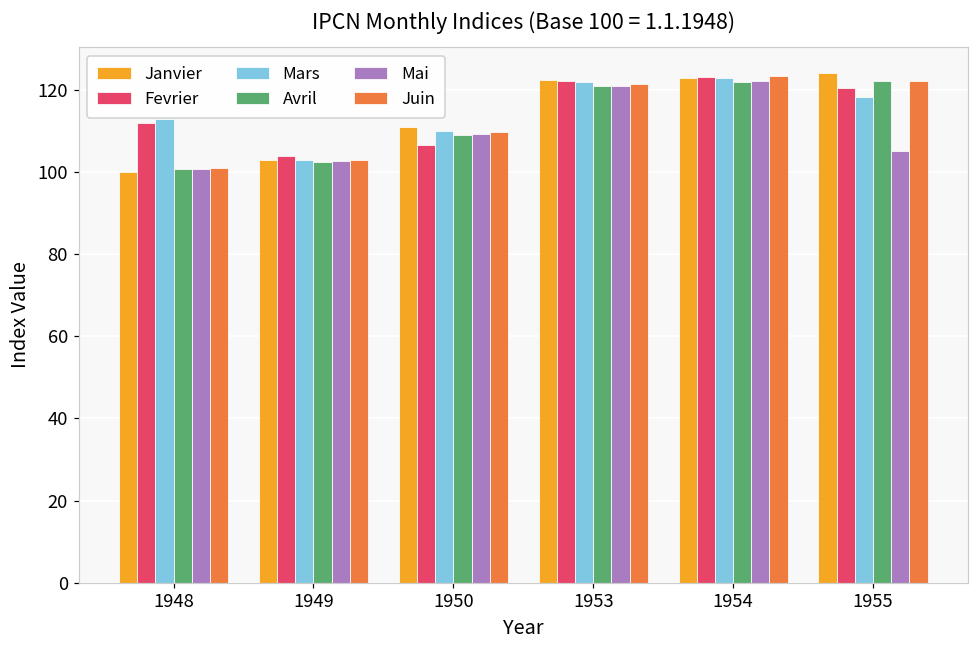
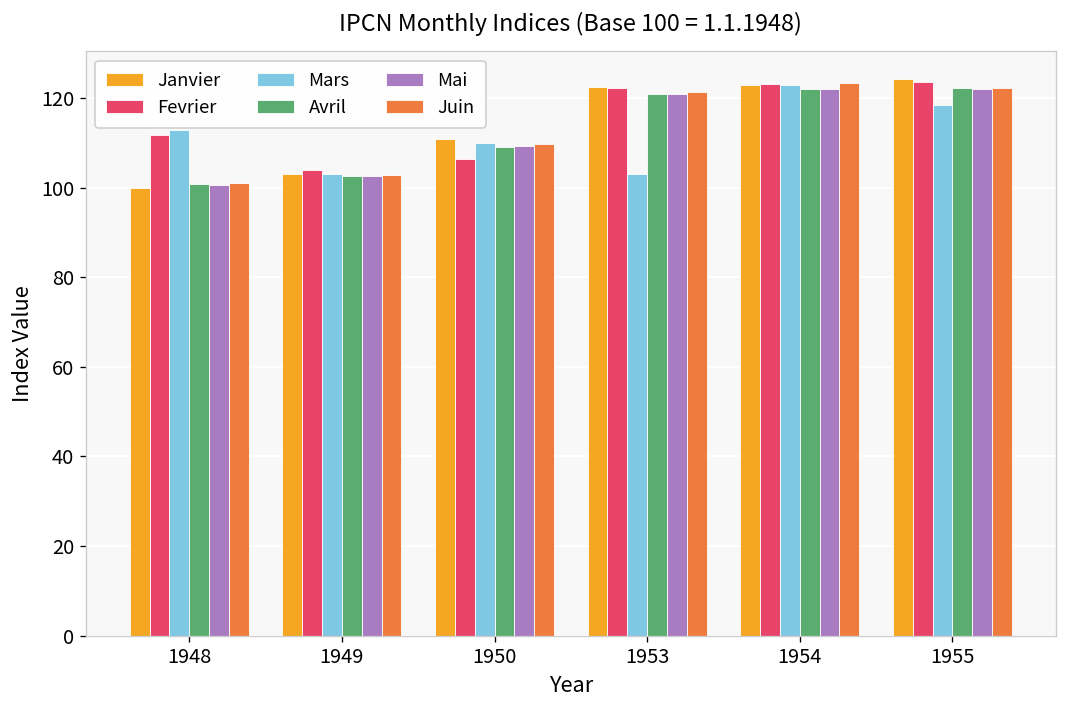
  {
    "Fevrier": {
      "1948": 112,
      "1949": 104,
      "1950": 106,
      "1953": 122,
      "1954": 123,
-     "1955": 121
+     "1955": 124
    },
    "Mars": {
      "1949": 103,
      "1950": 110,
-     "1953": 122,
+     "1953": 103,
      "1954": 123,
      "1955": 118
    },
    "Avril": {
      "1948": 101,
      "1949": 103,
      "1950": 109,
      "1953": 121,
      "1954": 122,
      "1955": 122
    },
    "Mai": {
      "1948": 101,
      "1949": 103,
      "1950": 109,
      "1953": 121,
      "1954": 122,
-     "1955": 105
+     "1955": 122
    }
  }
